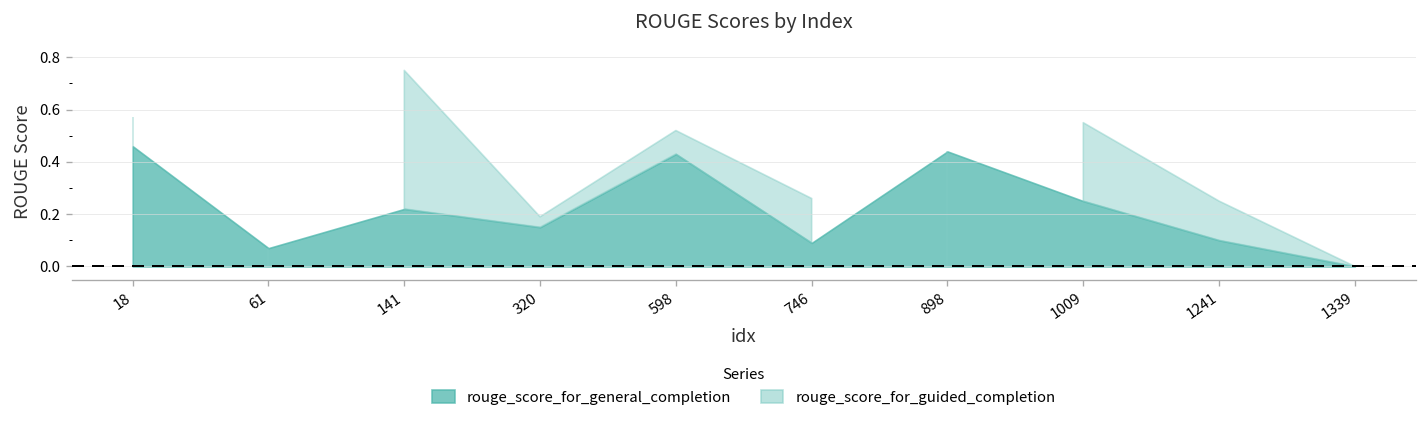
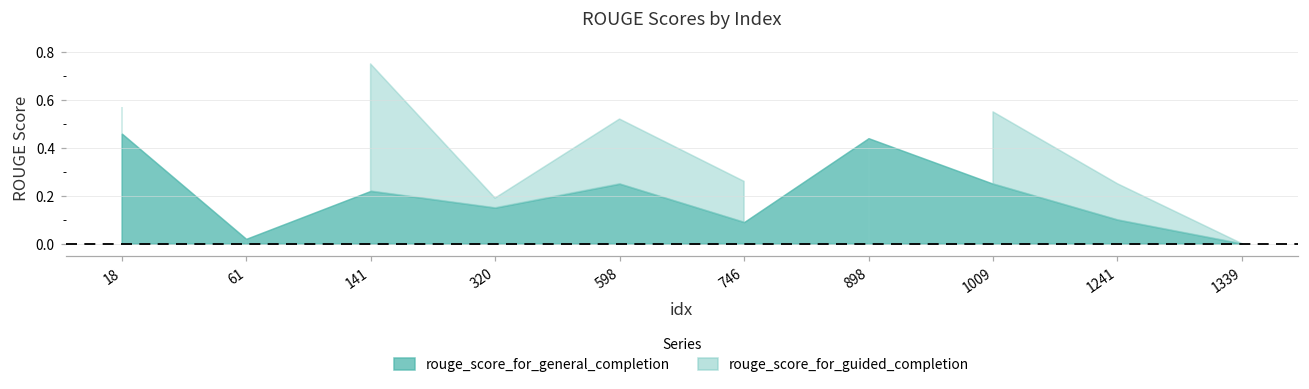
  {
    "18": 0.46,
-   "61": 0.07,
+   "61": 0.02,
    "141": 0.22,
    "320": 0.15,
-   "598": 0.43,
+   "598": 0.25,
    "746": 0.09,
    "898": 0.44,
    "1009": 0.25,
    "1241": 0.10,
    "1339": 0.00
  }
